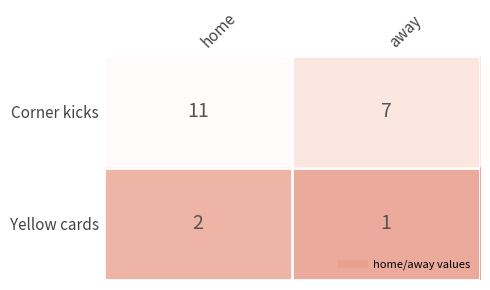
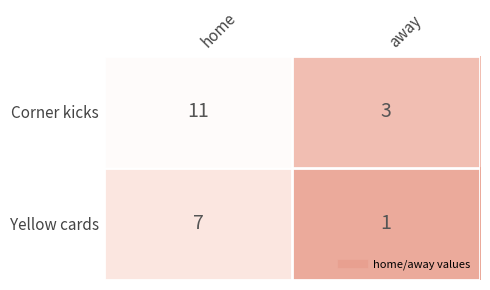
  {
    "Corner kicks": {
      "home": 11,
-     "away": 7
+     "away": 3
    },
    "Yellow cards": {
-     "home": 2,
+     "home": 7,
      "away": 1
    }
  }
